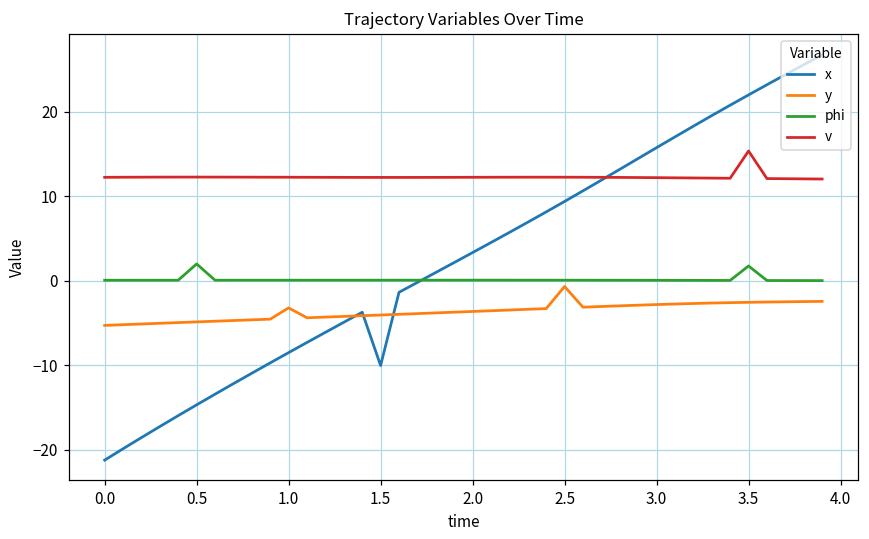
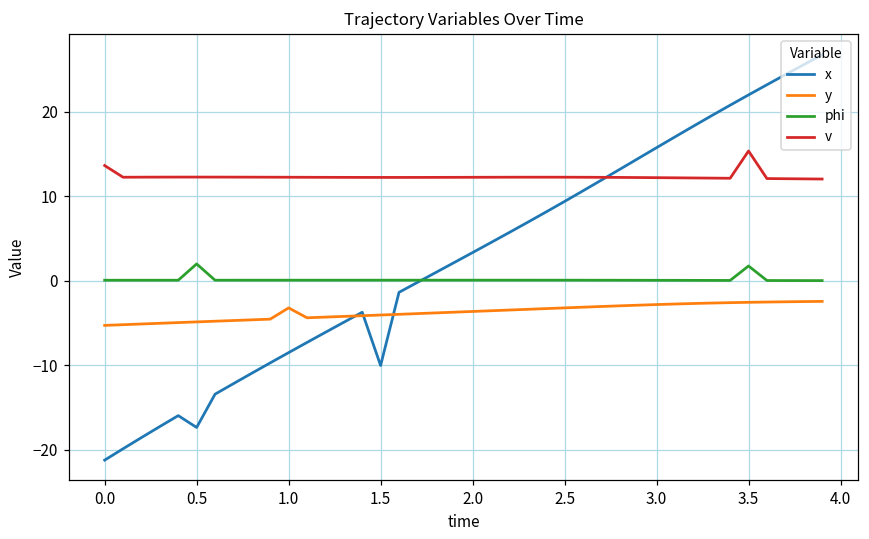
  {
    "x": {
      "0.0": -21,
-     "0.5": -15,
+     "0.5": -17,
      "1.0": -9,
      "1.5": -10,
      "2.0": 3,
      "2.5": 9,
      "3.0": 16,
      "3.5": 22
    },
    "y": {
      "0.0": -5,
      "0.5": -5,
      "1.0": -3,
      "1.5": -4,
      "2.0": -4,
-     "2.5": -1,
+     "2.5": -3,
      "3.0": -3,
      "3.5": -3
    },
    "phi": {
      "0.0": 0,
      "0.5": 2,
      "1.0": 0,
      "1.5": 0,
      "2.0": 0,
      "2.5": 0,
      "3.0": 0,
      "3.5": 2
    },
    "v": {
-     "0.0": 12,
+     "0.0": 14,
      "0.5": 12,
      "1.0": 12,
      "1.5": 12,
      "2.0": 12,
      "2.5": 12,
      "3.0": 12,
      "3.5": 15
    }
  }
